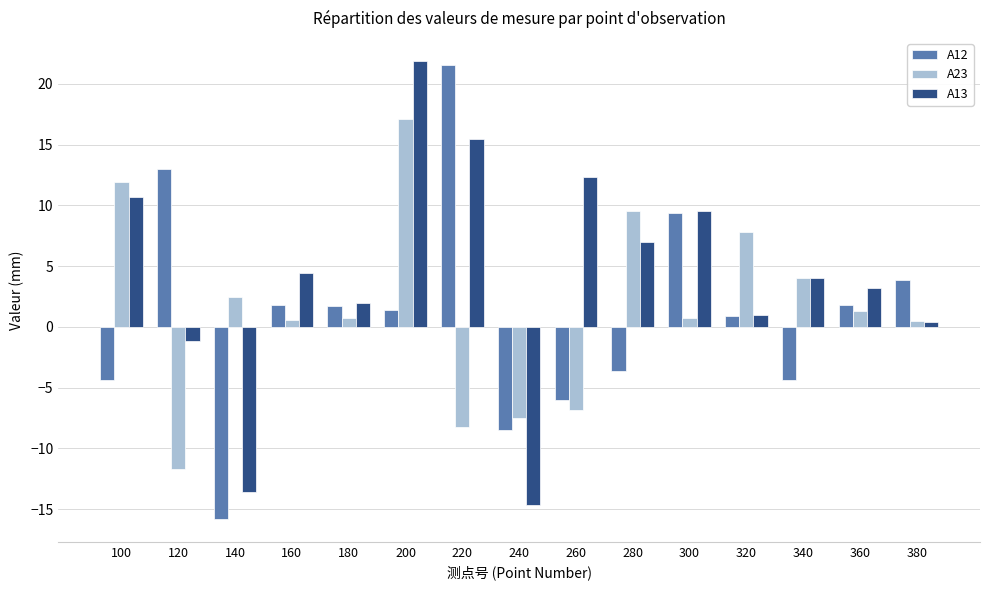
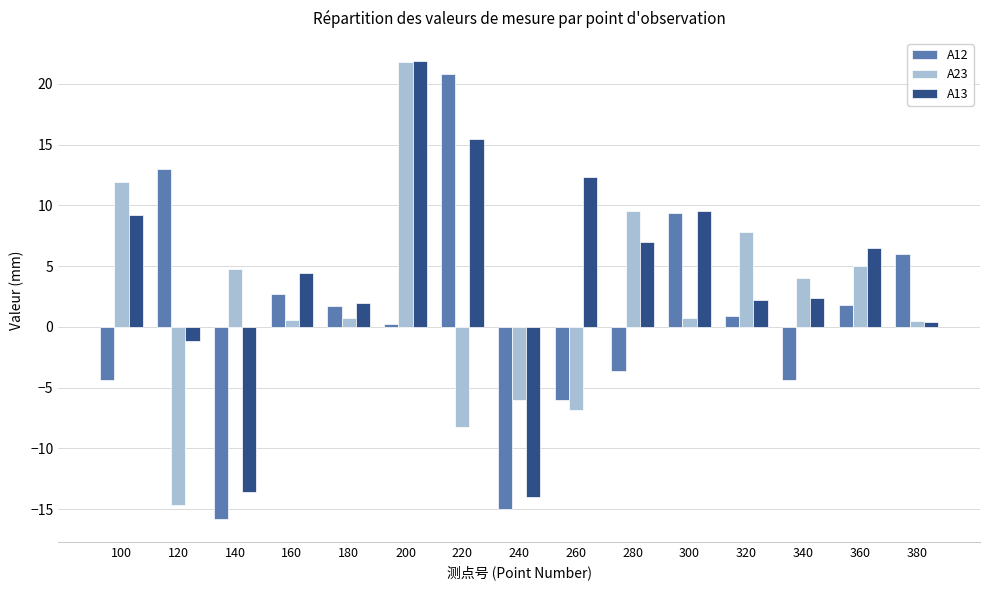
  {
    "A12": {
      "100": -4.4,
      "120": 13.0,
      "140": -15.8,
-     "160": 1.8,
+     "160": 2.7,
      "180": 1.7,
-     "200": 1.4,
-     "220": 21.6,
-     "240": -8.5,
+     "200": 0.2,
+     "220": 20.8,
+     "240": -15.0,
      "260": -6.0,
      "280": -3.6,
      "300": 9.4,
      "320": 0.9,
      "340": -4.4,
      "360": 1.8,
-     "380": 3.9
+     "380": 6.0
    },
    "A23": {
      "100": 11.9,
-     "120": -11.7,
-     "140": 2.5,
+     "120": -14.7,
+     "140": 4.8,
      "160": 0.6,
      "180": 0.7,
-     "200": 17.1,
+     "200": 21.8,
      "220": -8.2,
-     "240": -7.5,
+     "240": -6.0,
      "260": -6.8,
      "280": 9.5,
      "300": 0.7,
      "320": 7.8,
      "340": 4.0,
-     "360": 1.3,
+     "360": 5.0,
      "380": 0.5
    },
    "A13": {
-     "100": 10.7,
+     "100": 9.2,
      "120": -1.2,
      "140": -13.6,
      "160": 4.4,
      "180": 2.0,
      "200": 21.9,
      "220": 15.5,
-     "240": -14.7,
+     "240": -14.0,
      "260": 12.3,
      "280": 7.0,
      "300": 9.5,
-     "320": 1.0,
-     "340": 4.0,
-     "360": 3.2,
+     "320": 2.2,
+     "340": 2.4,
+     "360": 6.5,
      "380": 0.4
    }
  }
